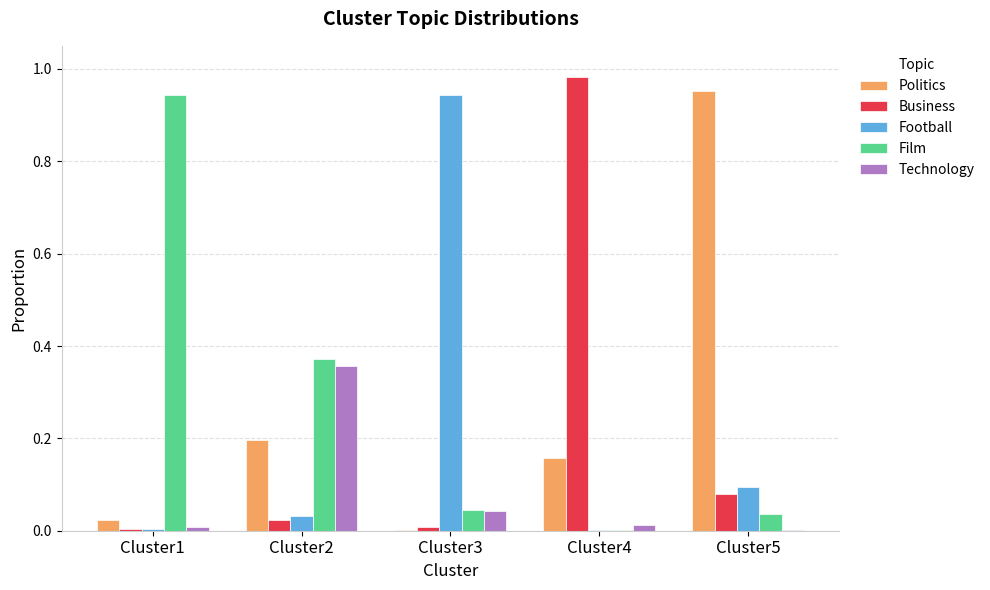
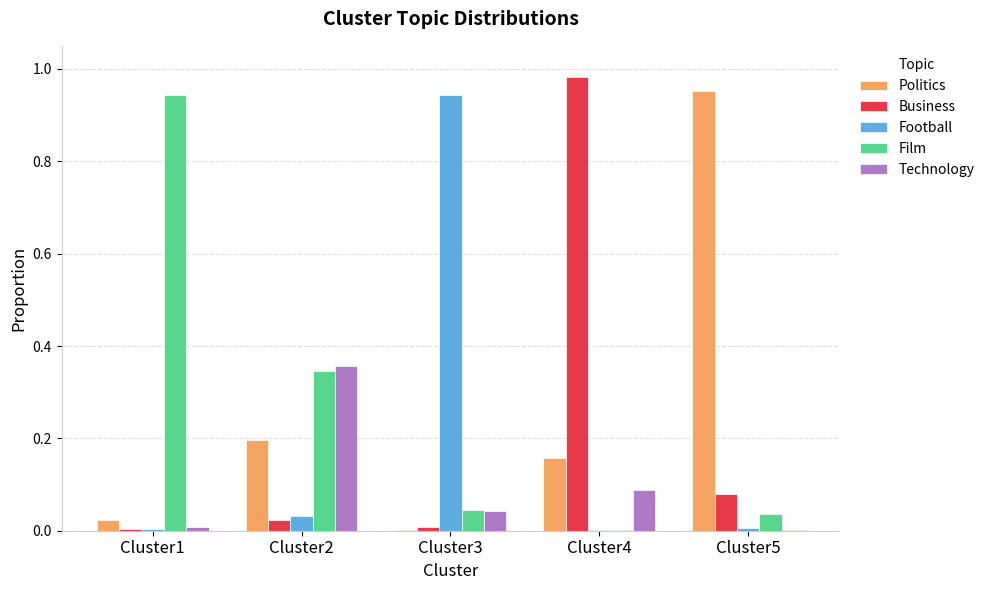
  {
    "Politics": {
      "Cluster1": 0.02,
      "Cluster2": 0.20,
      "Cluster4": 0.16,
      "Cluster5": 0.95
    },
    "Business": {
      "Cluster2": 0.02,
      "Cluster3": 0.01,
      "Cluster4": 0.98,
      "Cluster5": 0.08
    },
    "Football": {
      "Cluster2": 0.03,
      "Cluster3": 0.94,
-     "Cluster5": 0.09
+     "Cluster5": 0.01
    },
    "Film": {
      "Cluster1": 0.94,
-     "Cluster2": 0.37,
+     "Cluster2": 0.35,
      "Cluster3": 0.05,
      "Cluster5": 0.04
    },
    "Technology": {
      "Cluster1": 0.01,
      "Cluster2": 0.36,
      "Cluster3": 0.04,
-     "Cluster4": 0.01
+     "Cluster4": 0.09
    }
  }
